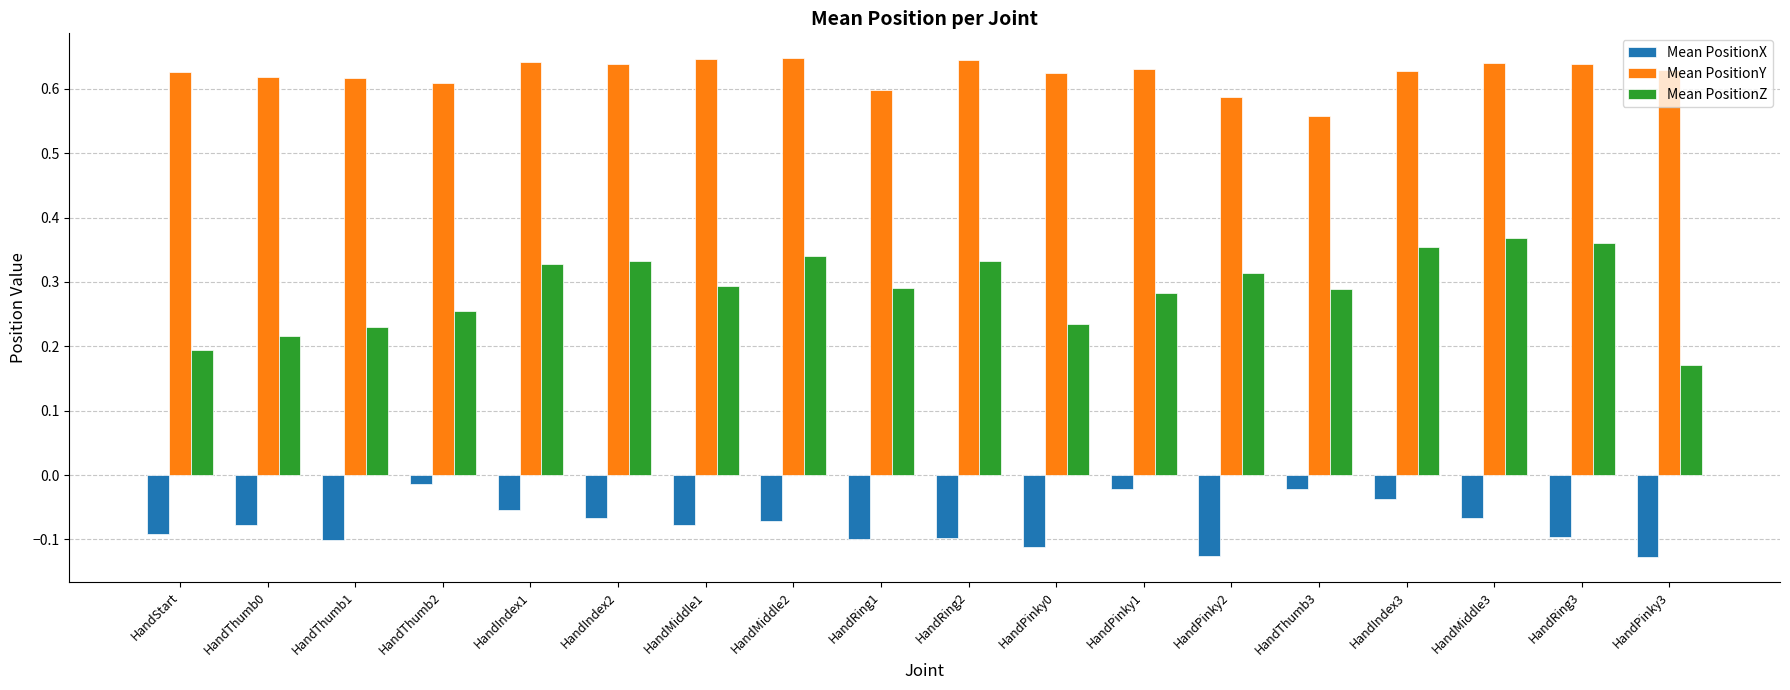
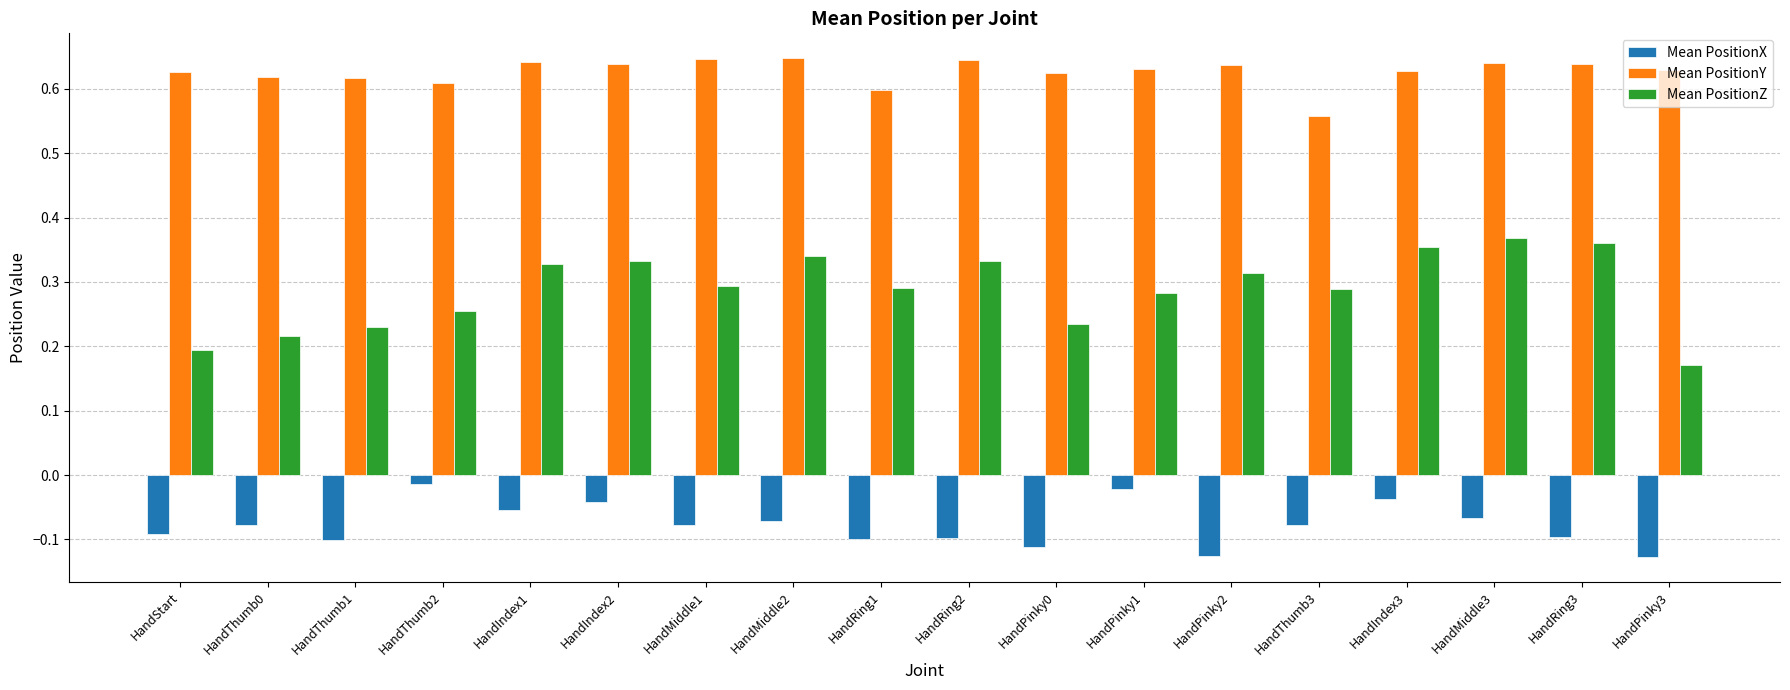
  {
    "Mean PositionX": {
      "HandStart": -0.09,
      "HandThumb0": -0.08,
      "HandThumb1": -0.10,
      "HandThumb2": -0.01,
      "HandIndex1": -0.05,
-     "HandIndex2": -0.07,
+     "HandIndex2": -0.04,
      "HandMiddle1": -0.08,
      "HandMiddle2": -0.07,
      "HandRing1": -0.10,
      "HandRing2": -0.10,
      "HandPinky0": -0.11,
      "HandPinky1": -0.02,
      "HandPinky2": -0.13,
-     "HandThumb3": -0.02,
+     "HandThumb3": -0.08,
      "HandIndex3": -0.04,
      "HandMiddle3": -0.07,
      "HandRing3": -0.10,
      "HandPinky3": -0.13
    },
    "Mean PositionY": {
      "HandStart": 0.63,
      "HandThumb0": 0.62,
      "HandThumb1": 0.62,
      "HandThumb2": 0.61,
      "HandIndex1": 0.64,
      "HandIndex2": 0.64,
      "HandMiddle1": 0.65,
      "HandMiddle2": 0.65,
      "HandRing1": 0.60,
      "HandRing2": 0.64,
      "HandPinky0": 0.62,
      "HandPinky1": 0.63,
-     "HandPinky2": 0.59,
+     "HandPinky2": 0.64,
      "HandThumb3": 0.56,
      "HandIndex3": 0.63,
      "HandMiddle3": 0.64,
      "HandRing3": 0.64
    },
    "Mean PositionZ": {
      "HandStart": 0.19,
      "HandThumb0": 0.22,
      "HandThumb1": 0.23,
      "HandThumb2": 0.26,
      "HandIndex1": 0.33,
      "HandIndex2": 0.33,
      "HandMiddle1": 0.29,
      "HandMiddle2": 0.34,
      "HandRing1": 0.29,
      "HandRing2": 0.33,
      "HandPinky0": 0.23,
      "HandPinky1": 0.28,
      "HandPinky2": 0.31,
      "HandThumb3": 0.29,
      "HandIndex3": 0.35,
      "HandMiddle3": 0.37,
      "HandRing3": 0.36,
      "HandPinky3": 0.17
    }
  }
